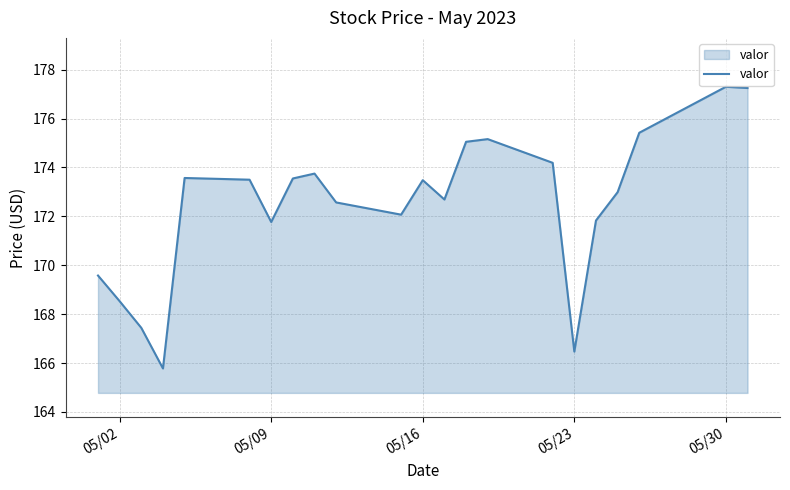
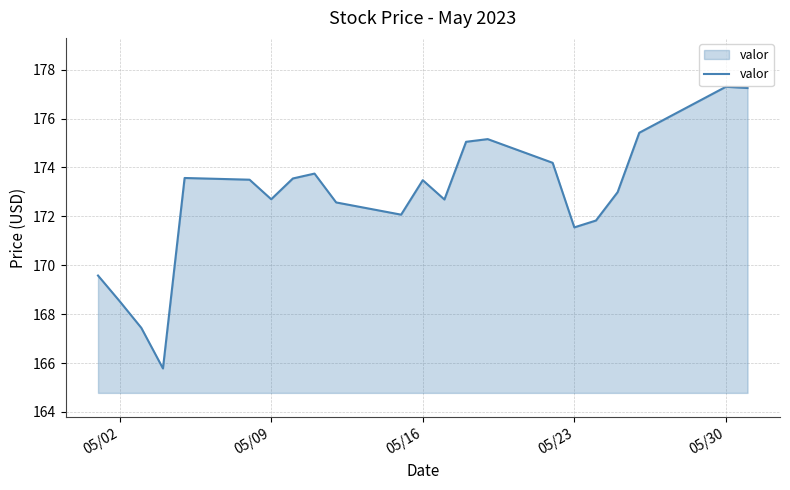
  {
    "05/02": 168.5,
-   "05/09": 171.8,
+   "05/09": 172.7,
    "05/16": 173.5,
-   "05/23": 166.5,
+   "05/23": 171.6,
    "05/30": 177.3
  }
